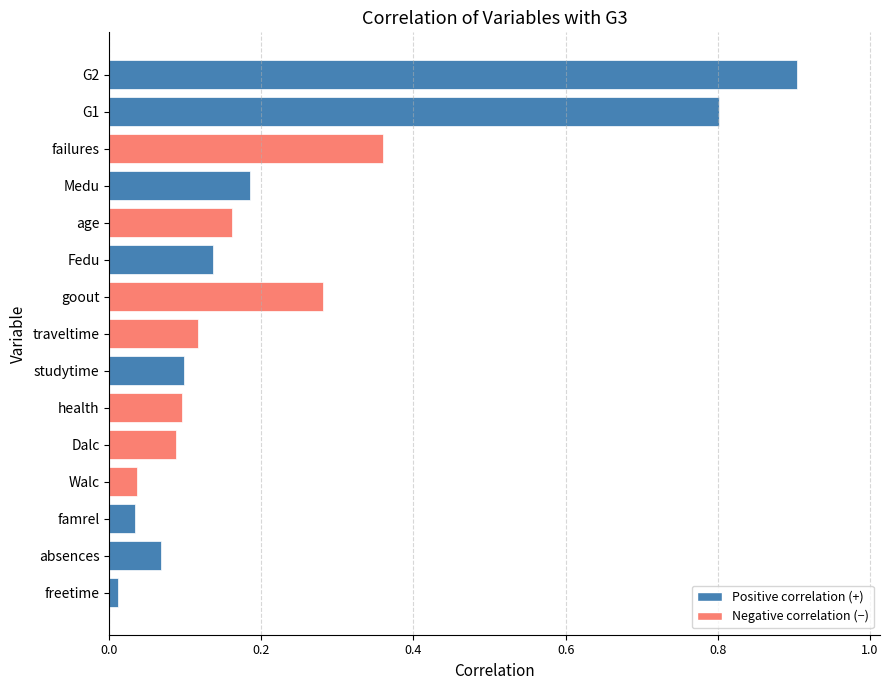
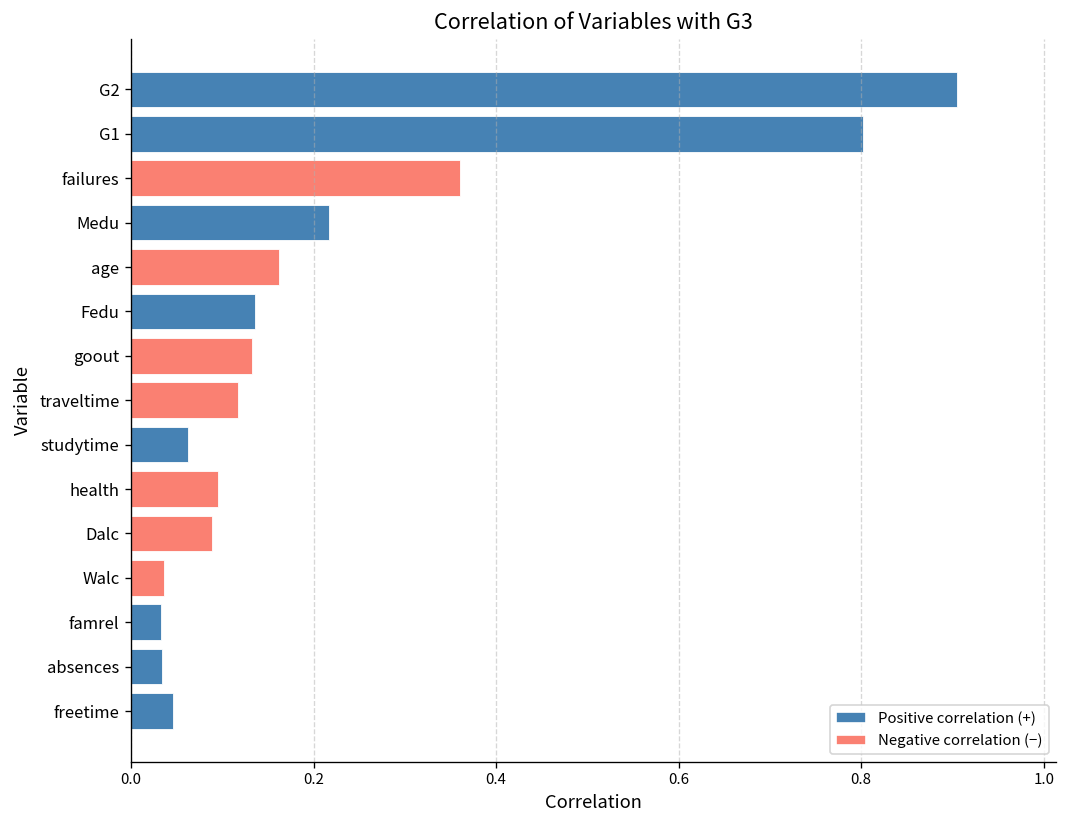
  {
    "G2": 0.90,
    "G1": 0.80,
    "failures": 0.36,
-   "Medu": 0.19,
+   "Medu": 0.22,
    "age": 0.16,
    "Fedu": 0.14,
-   "goout": 0.28,
+   "goout": 0.13,
    "traveltime": 0.12,
-   "studytime": 0.10,
+   "studytime": 0.06,
    "health": 0.10,
    "Dalc": 0.09,
    "Walc": 0.04,
    "famrel": 0.03,
-   "absences": 0.07,
-   "freetime": 0.01
+   "absences": 0.03,
+   "freetime": 0.05
  }
